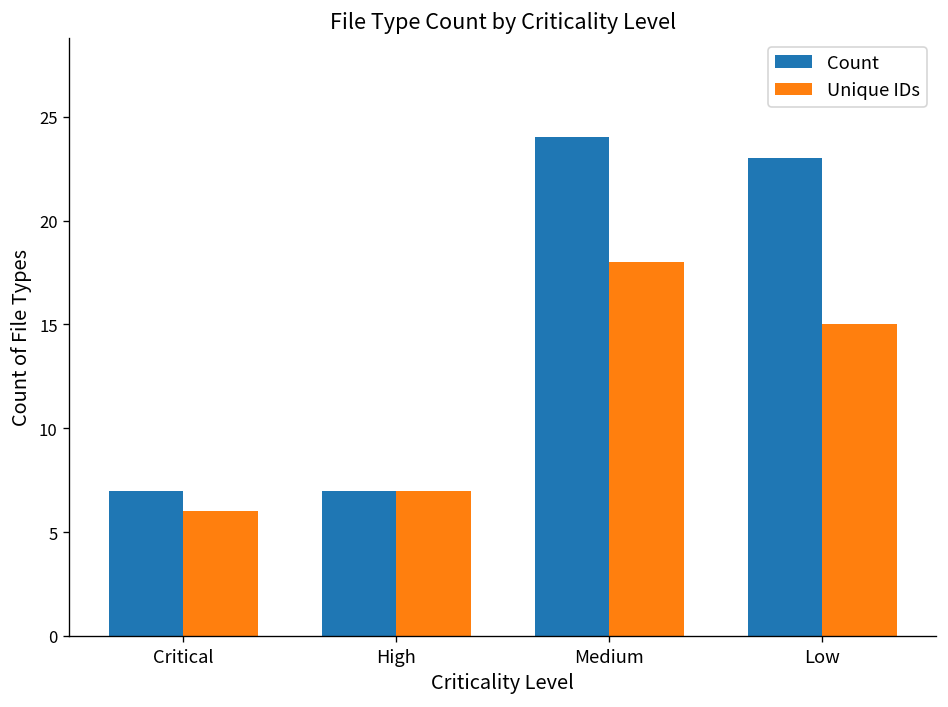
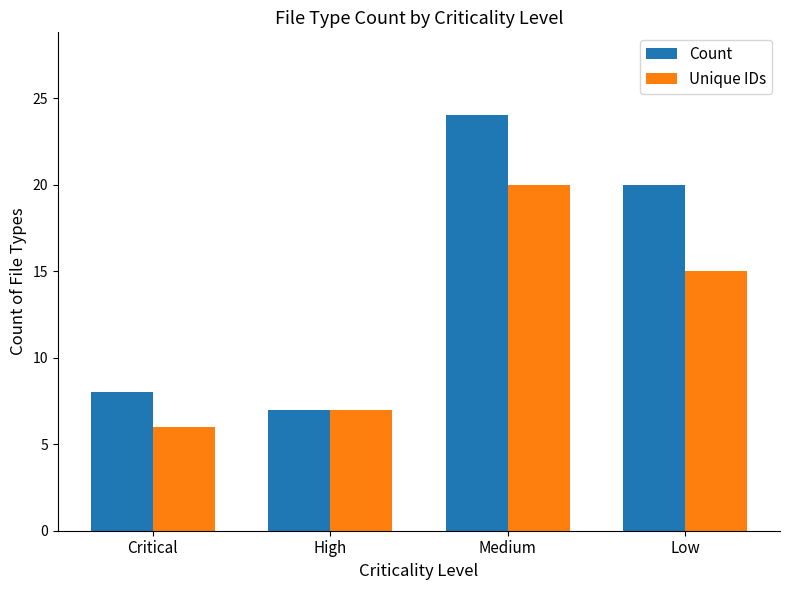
  {
    "Count": {
-     "Critical": 7,
+     "Critical": 8,
      "High": 7,
      "Medium": 24,
-     "Low": 23
+     "Low": 20
    },
    "Unique IDs": {
      "Critical": 6,
      "High": 7,
-     "Medium": 18,
+     "Medium": 20,
      "Low": 15
    }
  }
